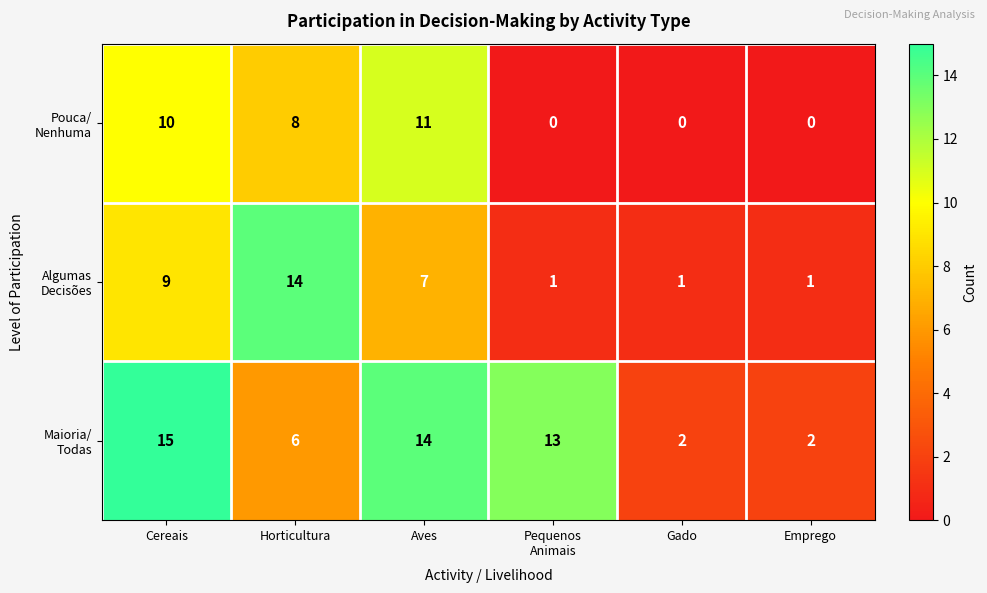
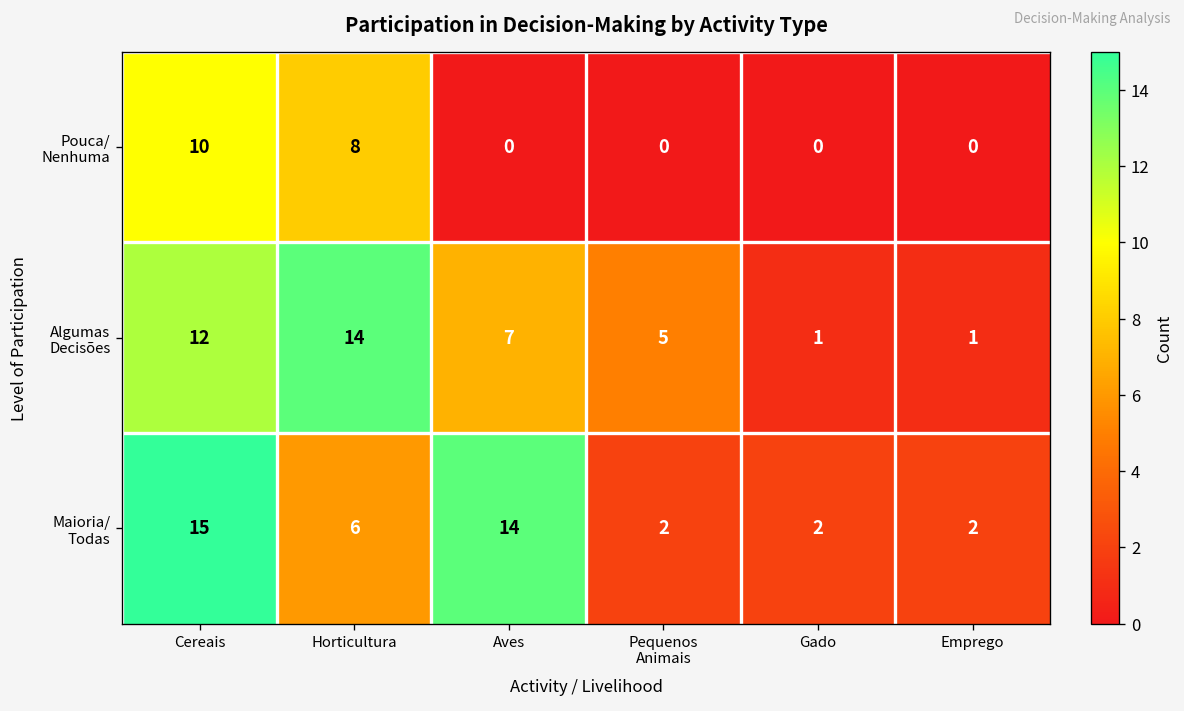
  {
    "Pouca/ Nenhuma": {
      "Cereais": 10,
      "Horticultura": 8,
-     "Aves": 11,
+     "Aves": 0,
      "Pequenos Animais": 0,
      "Gado": 0,
      "Emprego": 0
    },
    "Algumas Decisões": {
-     "Cereais": 9,
+     "Cereais": 12,
      "Horticultura": 14,
      "Aves": 7,
-     "Pequenos Animais": 1,
+     "Pequenos Animais": 5,
      "Gado": 1,
      "Emprego": 1
    },
    "Maioria/ Todas": {
      "Cereais": 15,
      "Horticultura": 6,
      "Aves": 14,
-     "Pequenos Animais": 13,
+     "Pequenos Animais": 2,
      "Gado": 2,
      "Emprego": 2
    }
  }
